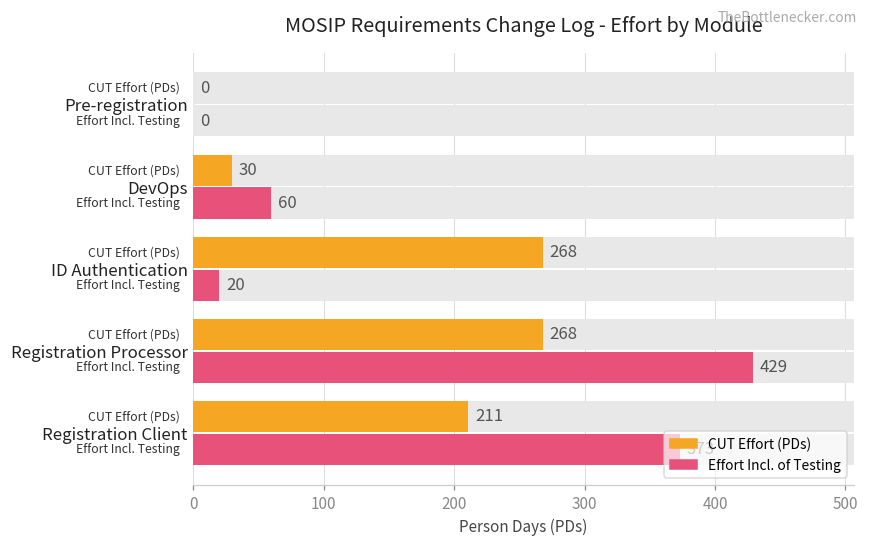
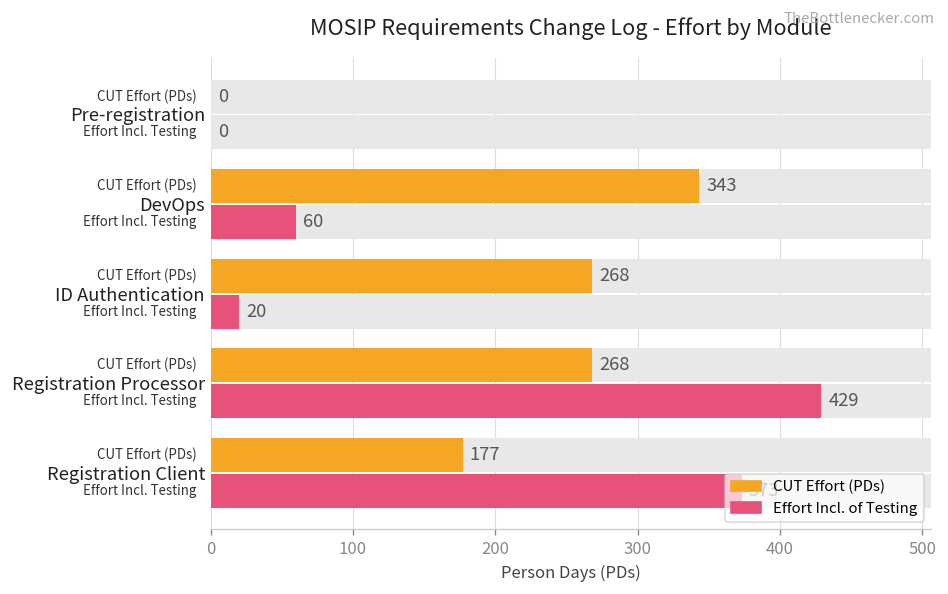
  {
    "CUT Effort (PDs)": {
      "Pre-registration": 0,
-     "DevOps": 30,
-     "Registration Client": 211
+     "DevOps": 343,
+     "Registration Client": 177
    }
  }
